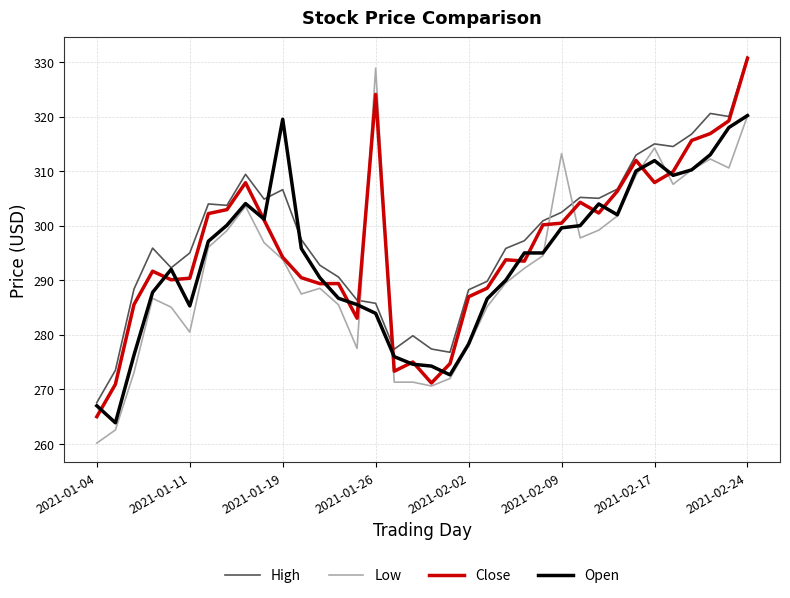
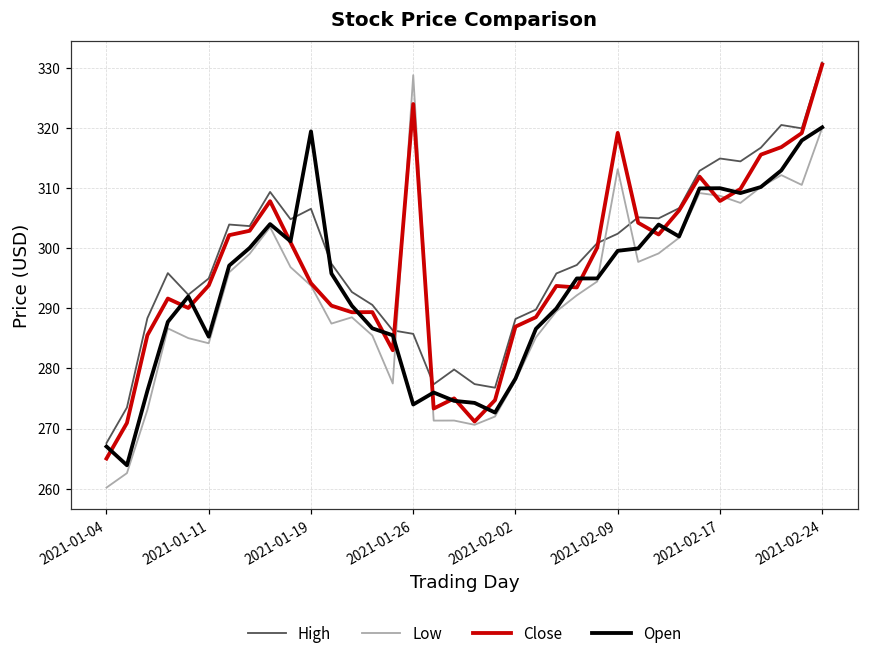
  {
    "High": {
      "2021-01-04": 268,
      "2021-01-11": 295,
      "2021-01-19": 307,
      "2021-01-26": 286,
      "2021-02-02": 288,
      "2021-02-09": 302,
      "2021-02-17": 315
    },
    "Low": {
      "2021-01-04": 260,
-     "2021-01-11": 281,
+     "2021-01-11": 284,
      "2021-01-26": 329,
      "2021-02-09": 313,
-     "2021-02-17": 314
+     "2021-02-17": 309
    },
    "Close": {
      "2021-01-04": 265,
-     "2021-01-11": 290,
+     "2021-01-11": 294,
      "2021-01-26": 324,
      "2021-02-02": 287,
-     "2021-02-09": 300,
+     "2021-02-09": 319,
      "2021-02-17": 308
    },
    "Open": {
      "2021-01-04": 267,
      "2021-01-11": 285,
      "2021-01-19": 320,
-     "2021-01-26": 284,
+     "2021-01-26": 274,
      "2021-02-09": 300,
-     "2021-02-17": 312
+     "2021-02-17": 310
    }
  }
